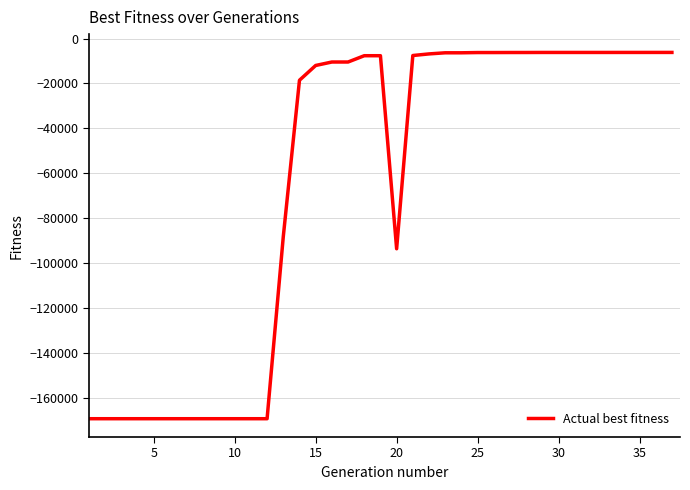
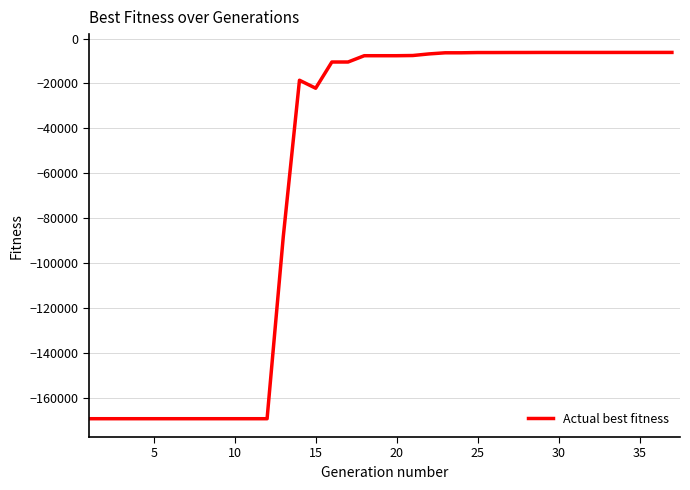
  {
    "5": -169000,
    "10": -169000,
-   "15": -12000,
-   "20": -94000,
+   "15": -22000,
+   "20": -8000,
    "25": -6000,
    "30": -6000,
    "35": -6000
  }
